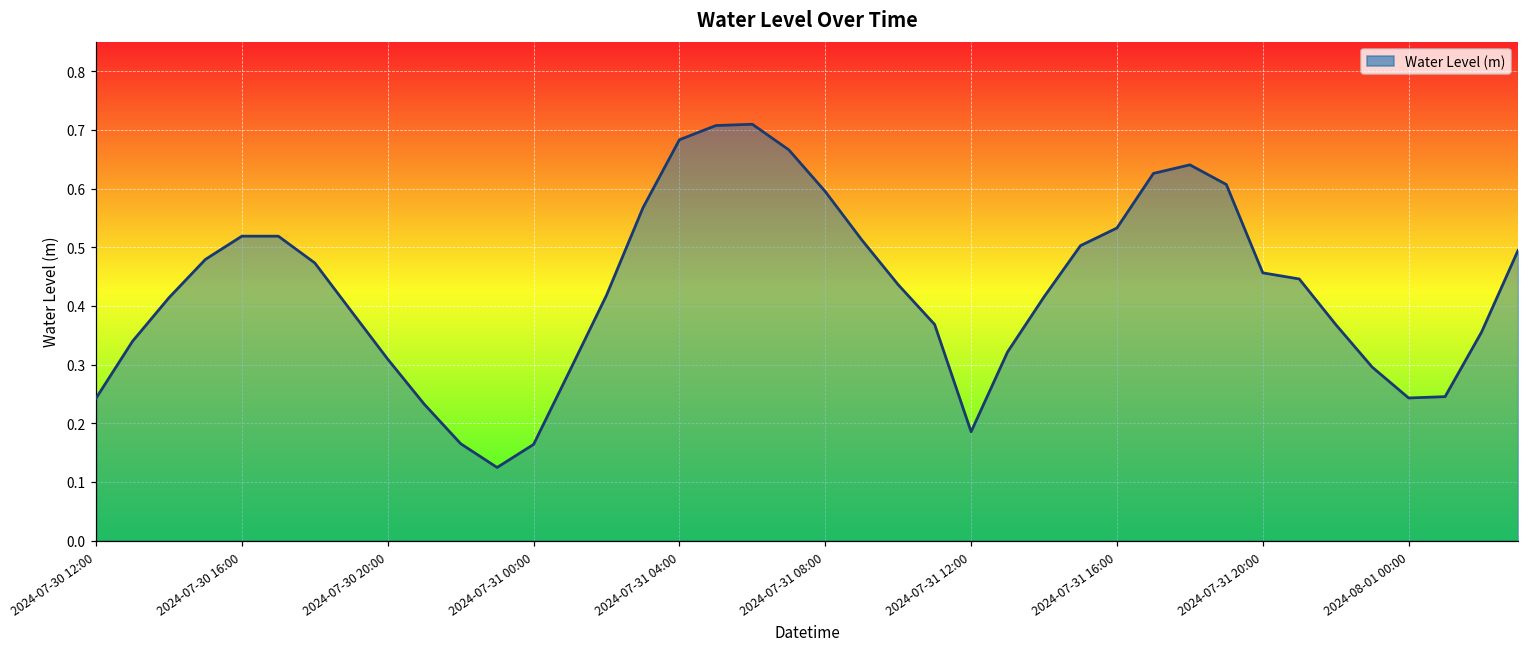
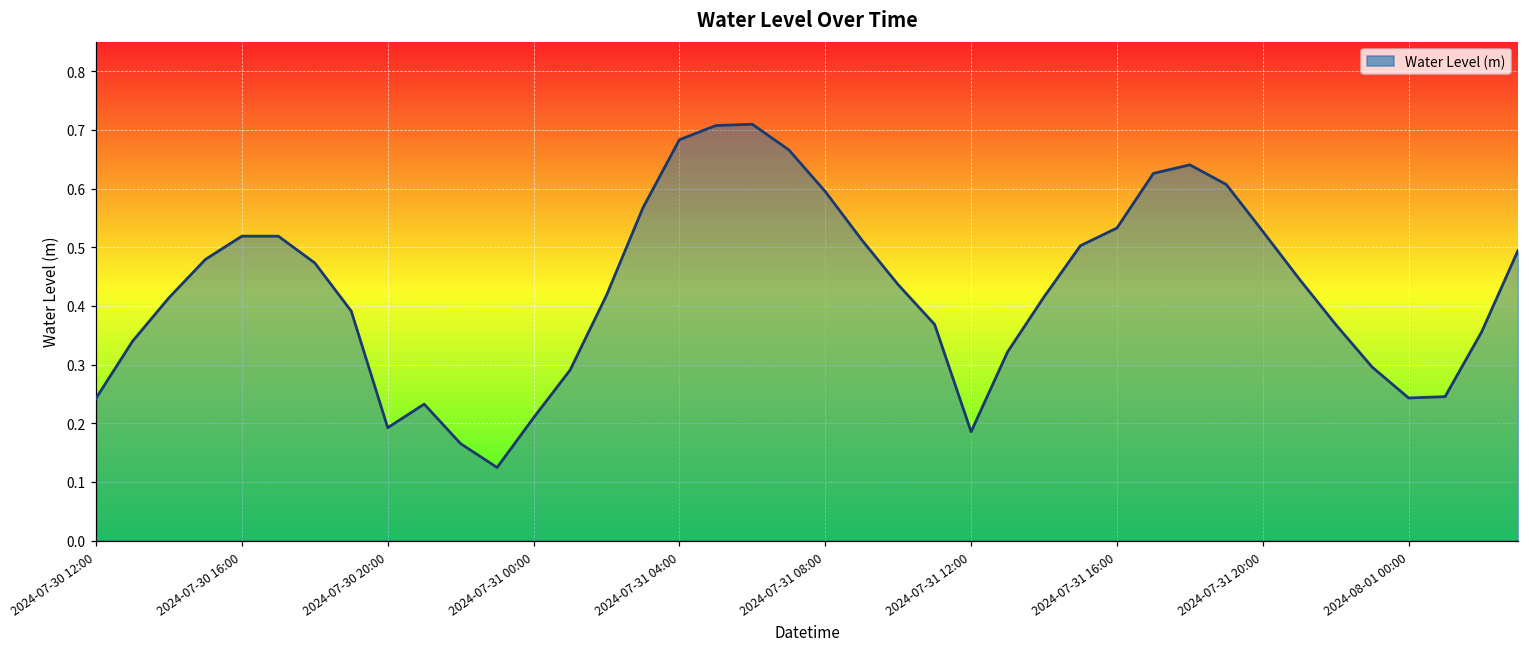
  {
    "2024-07-30 12:00": 0.24,
    "2024-07-30 16:00": 0.52,
-   "2024-07-30 20:00": 0.31,
-   "2024-07-31 00:00": 0.16,
+   "2024-07-30 20:00": 0.19,
+   "2024-07-31 00:00": 0.21,
    "2024-07-31 04:00": 0.68,
    "2024-07-31 08:00": 0.59,
    "2024-07-31 12:00": 0.19,
    "2024-07-31 16:00": 0.53,
-   "2024-07-31 20:00": 0.46,
+   "2024-07-31 20:00": 0.53,
    "2024-08-01 00:00": 0.24
  }
